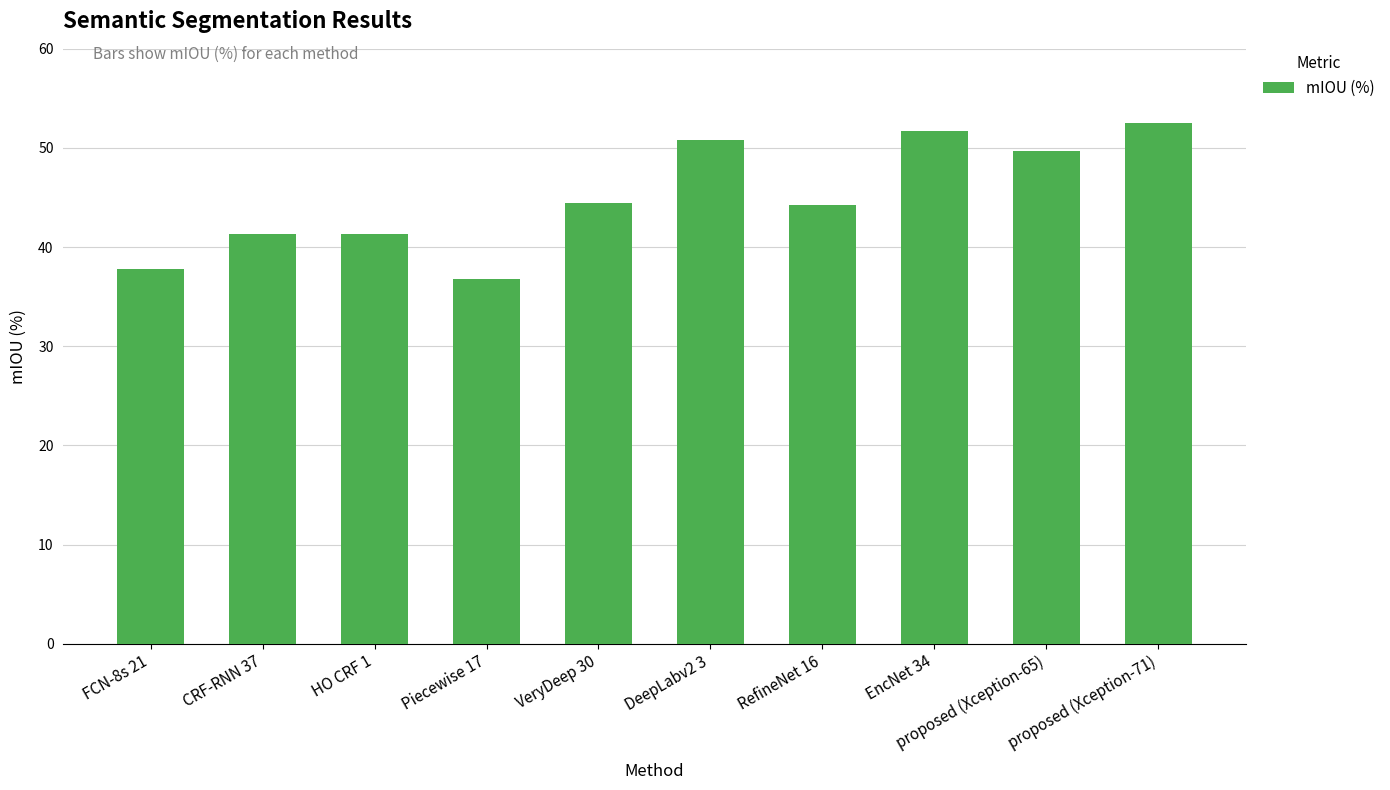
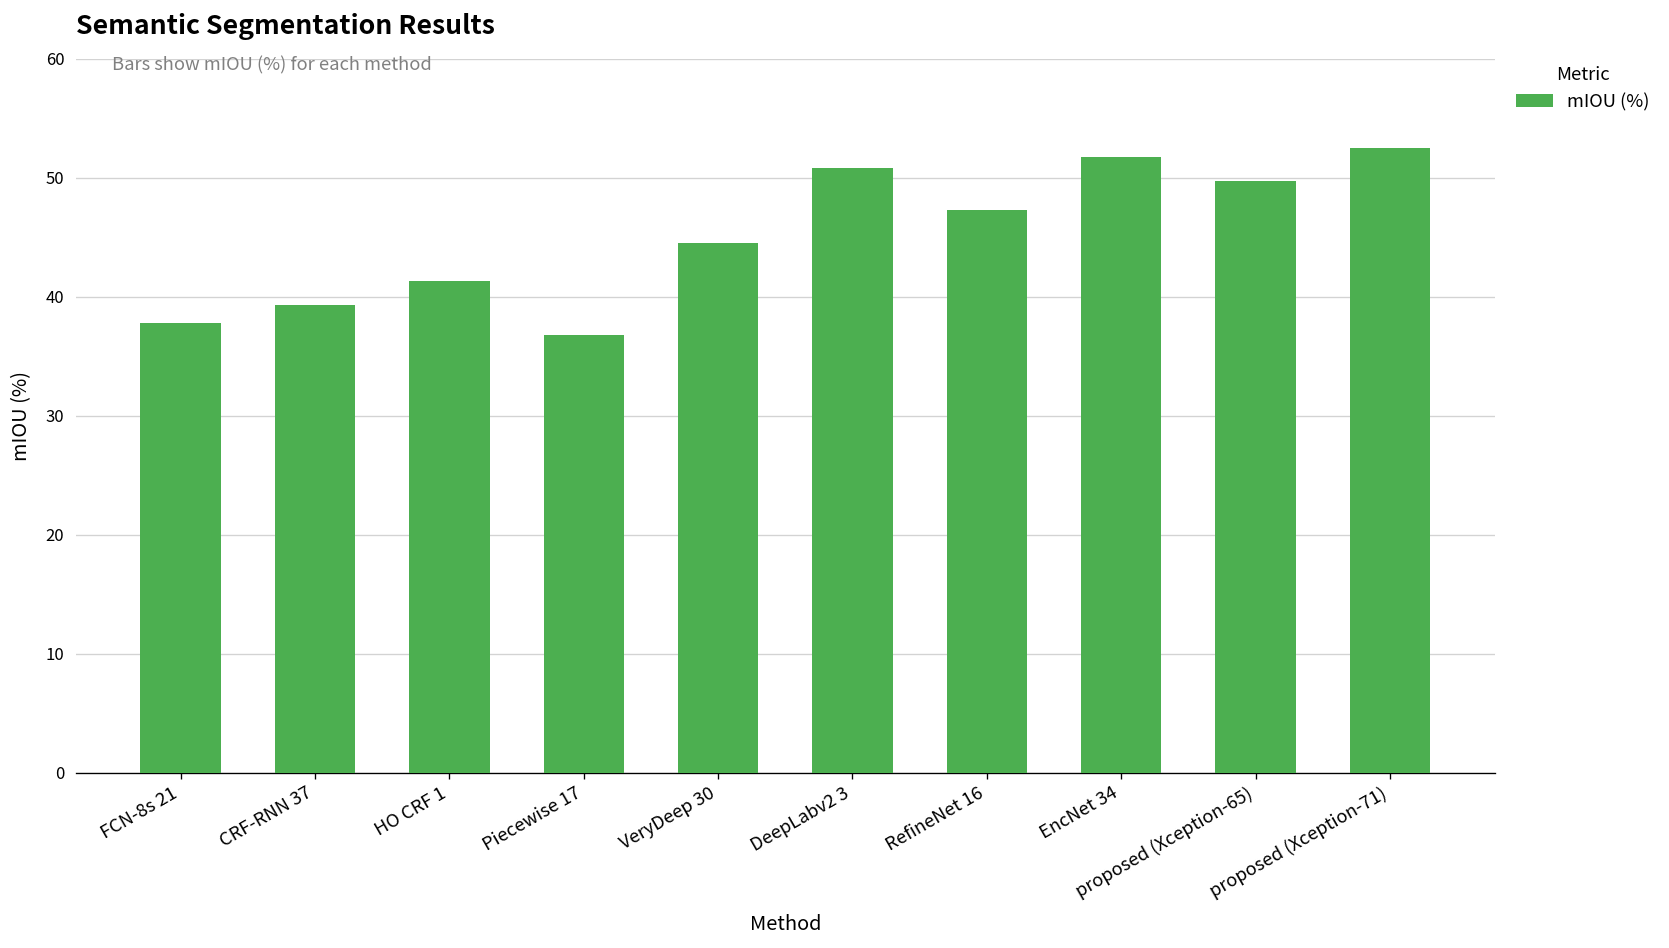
  {
    "FCN-8s 21": 38,
-   "CRF-RNN 37": 41,
+   "CRF-RNN 37": 39,
    "HO CRF 1": 41,
    "Piecewise 17": 37,
    "VeryDeep 30": 45,
    "DeepLabv2 3": 51,
-   "RefineNet 16": 44,
+   "RefineNet 16": 47,
    "EncNet 34": 52,
    "proposed (Xception-65)": 50,
    "proposed (Xception-71)": 53
  }
